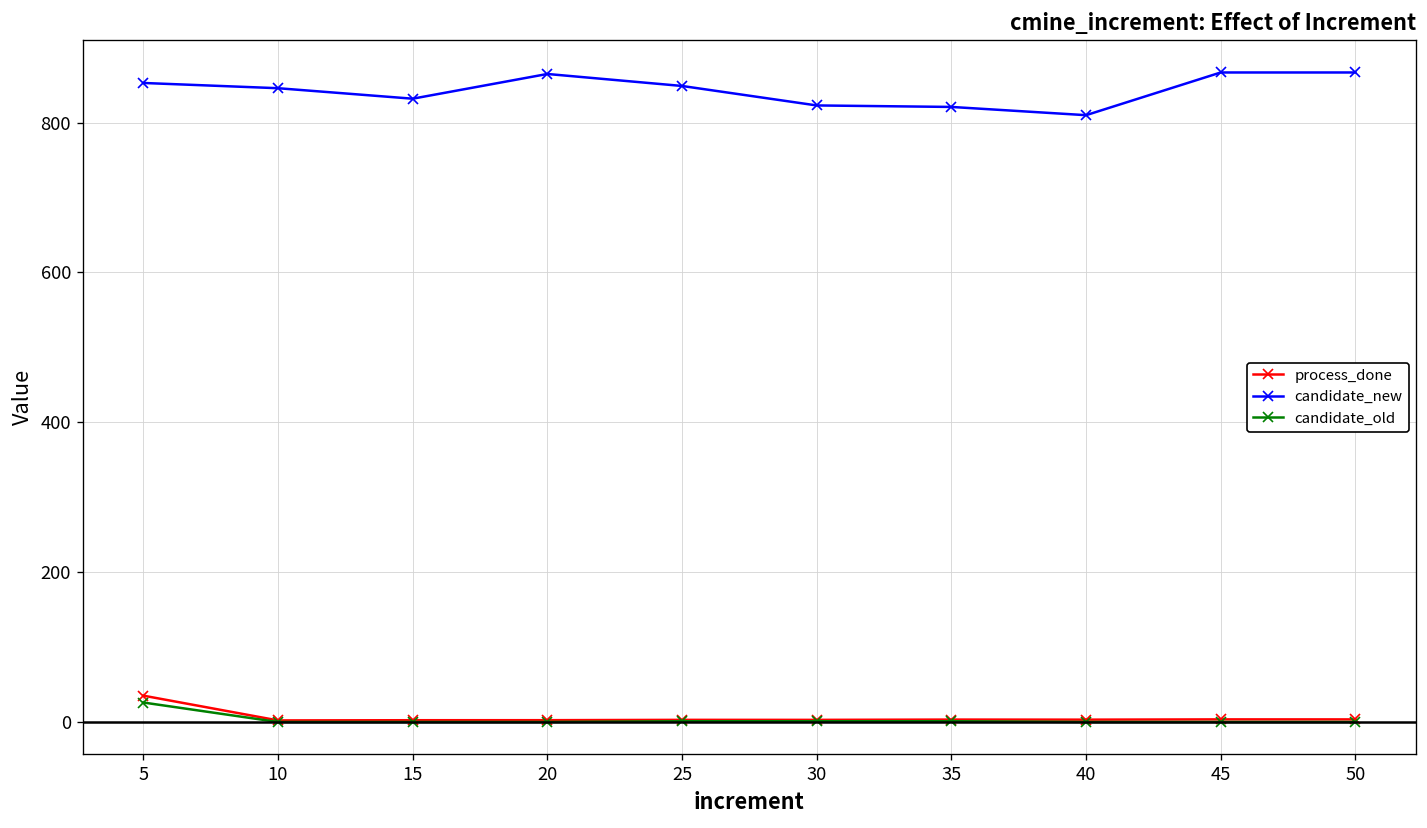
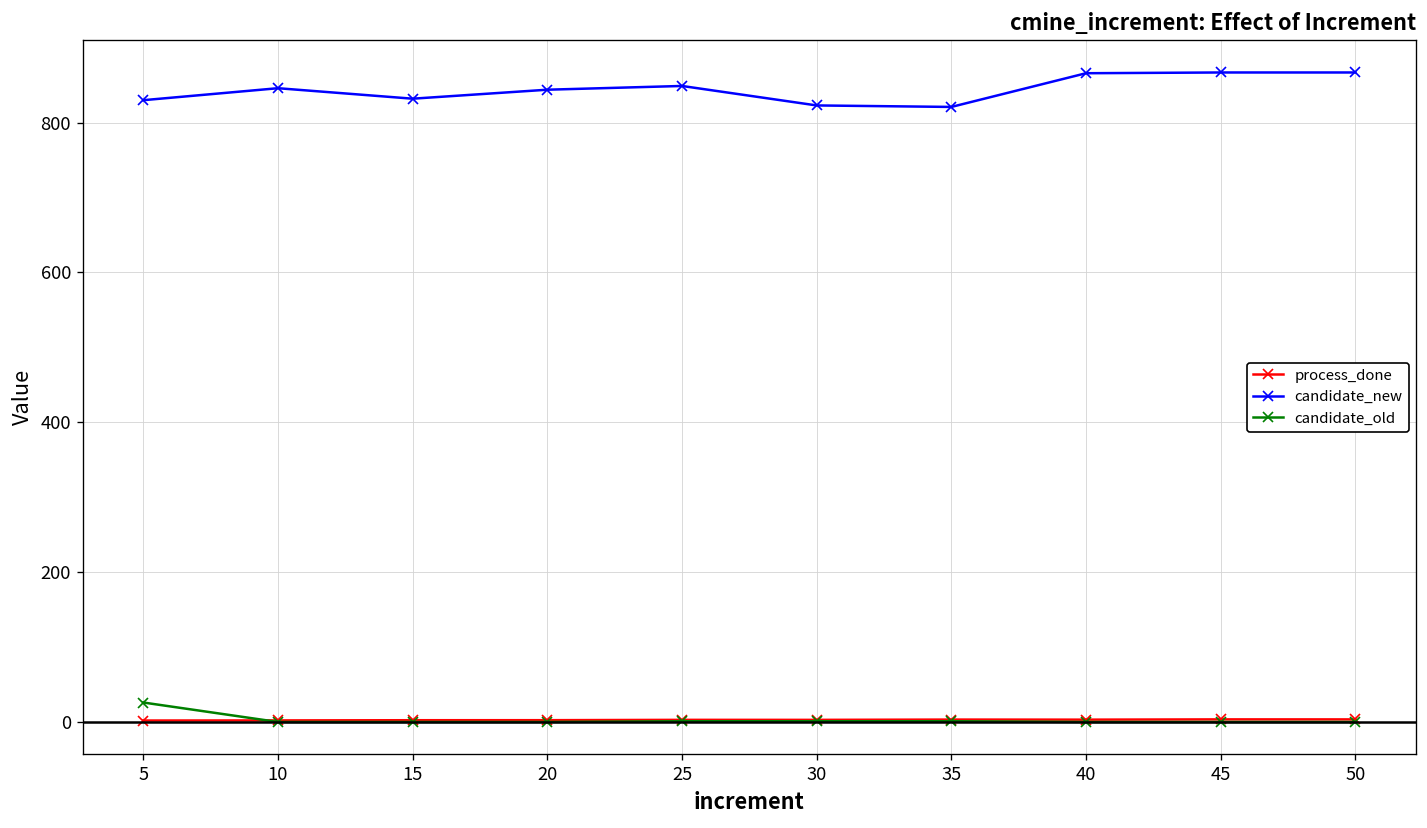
  {
    "process_done": {
-     "5": 40
+     "5": 0
    },
    "candidate_new": {
-     "5": 850,
+     "5": 830,
      "10": 850,
      "15": 830,
-     "20": 870,
+     "20": 840,
      "25": 850,
      "30": 820,
      "35": 820,
-     "40": 810,
+     "40": 870,
      "45": 870,
      "50": 870
    },
    "candidate_old": {
      "5": 30
    }
  }
